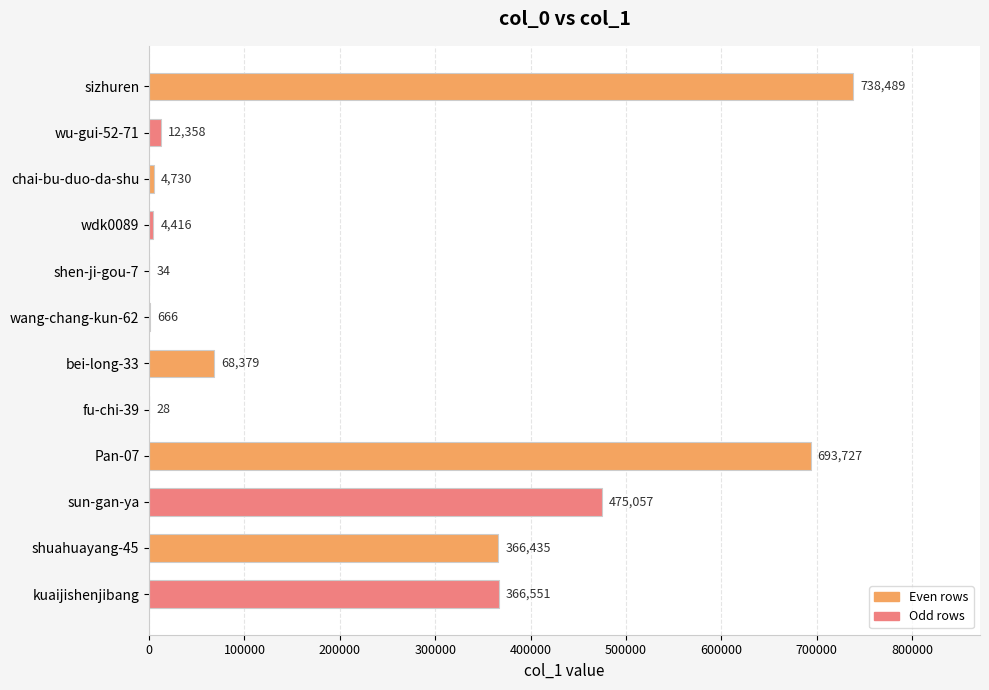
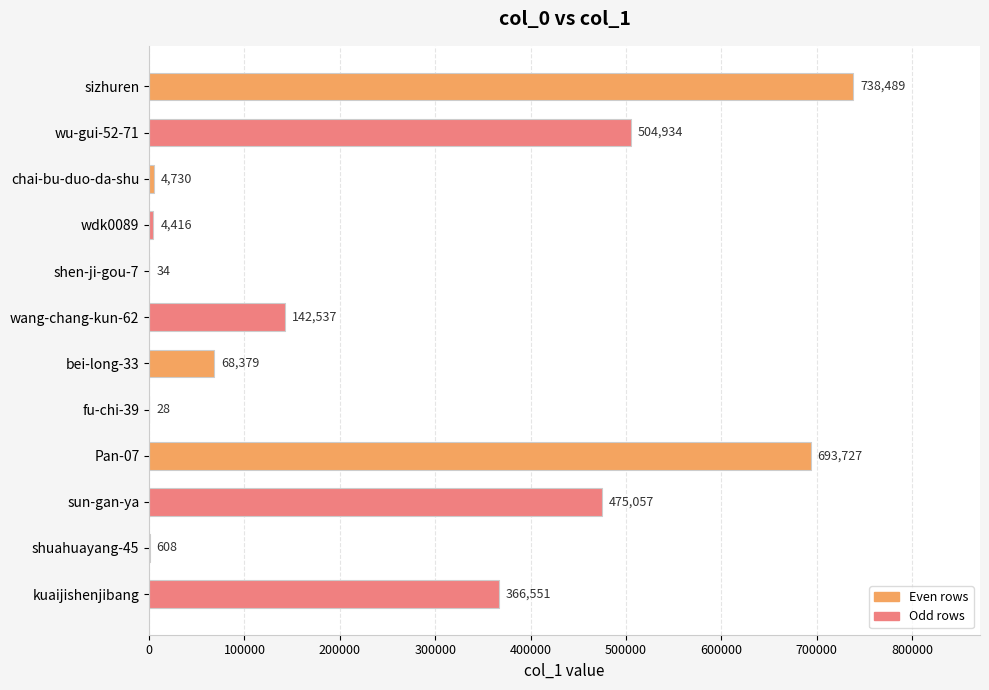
  {
    "sizhuren": "738,489",
-   "wu-gui-52-71": "12,358",
+   "wu-gui-52-71": "504,934",
    "chai-bu-duo-da-shu": "4,730",
    "wdk0089": "4,416",
    "shen-ji-gou-7": "34",
-   "wang-chang-kun-62": "666",
+   "wang-chang-kun-62": "142,537",
    "bei-long-33": "68,379",
    "fu-chi-39": "28",
    "Pan-07": "693,727",
    "sun-gan-ya": "475,057",
-   "shuahuayang-45": "366,435",
+   "shuahuayang-45": "608",
    "kuaijishenjibang": "366,551"
  }
